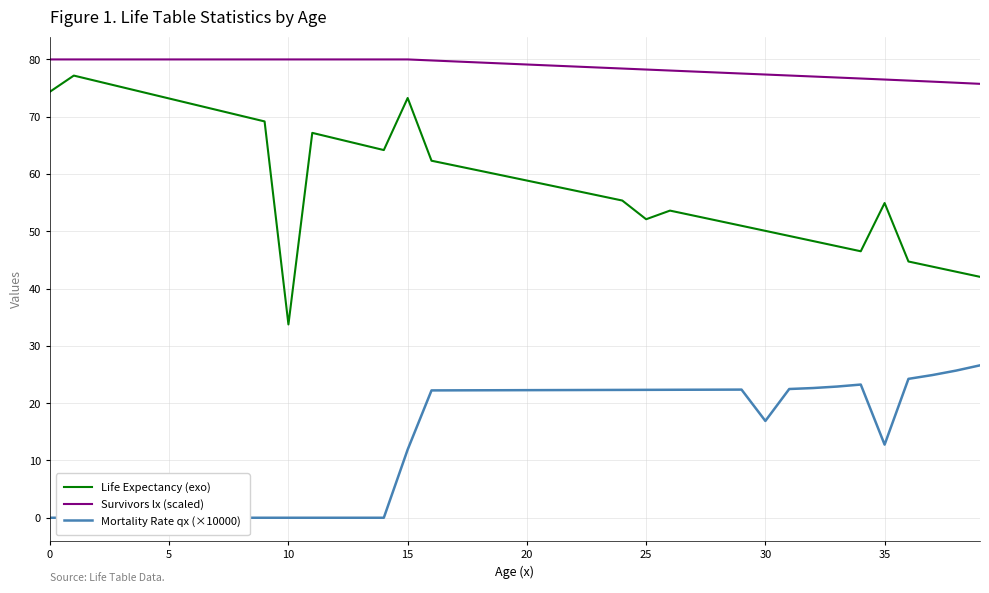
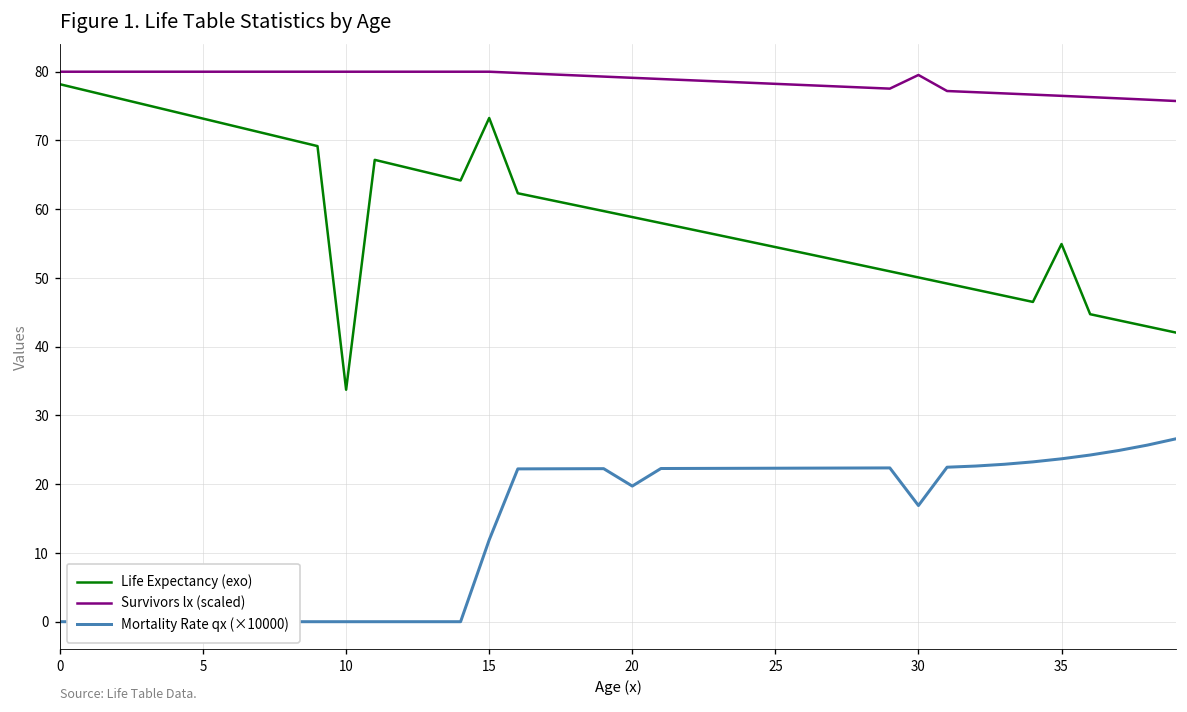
  {
    "Life Expectancy (exo)": {
-     "0": 74,
+     "0": 78,
      "5": 73,
      "10": 34,
      "15": 73,
      "20": 59,
-     "25": 52,
+     "25": 54,
      "30": 50,
      "35": 55
    },
    "Survivors lx (scaled)": {
      "0": 80,
      "5": 80,
      "10": 80,
      "15": 80,
      "20": 79,
      "25": 78,
-     "30": 77,
+     "30": 80,
      "35": 76
    },
    "Mortality Rate qx (×10000)": {
      "0": 0,
      "10": 0,
      "15": 12,
-     "20": 22,
+     "20": 20,
      "25": 22,
      "30": 17,
-     "35": 13
+     "35": 24
    }
  }
